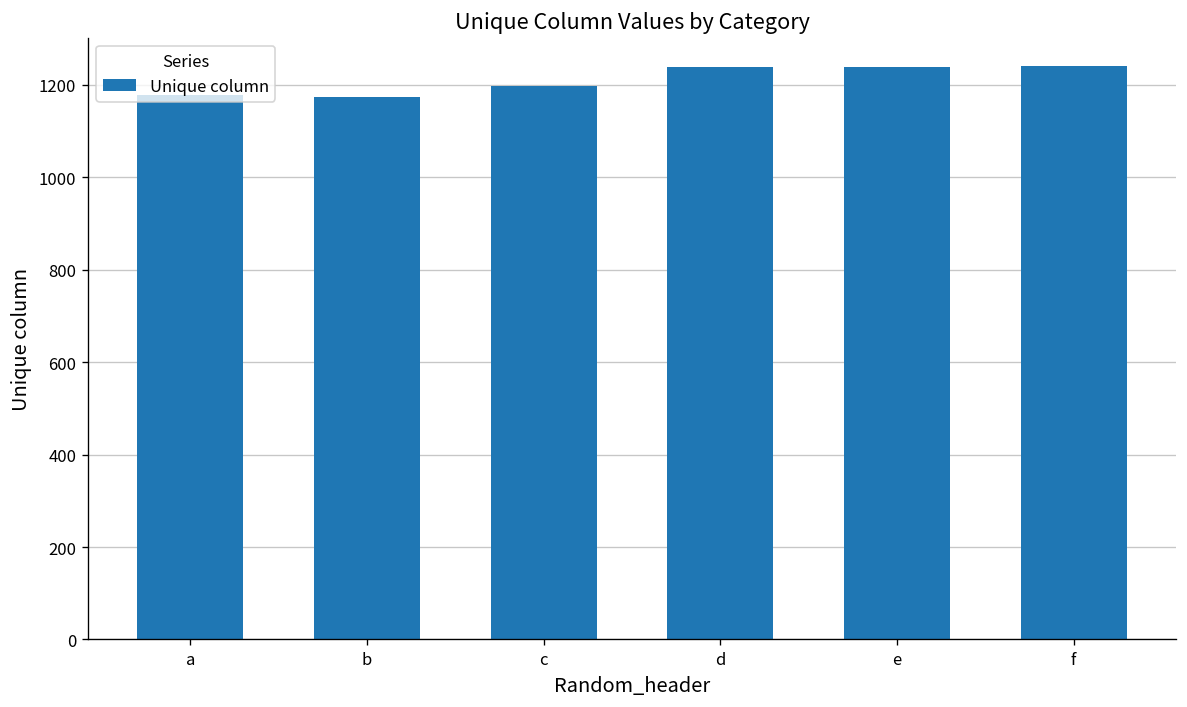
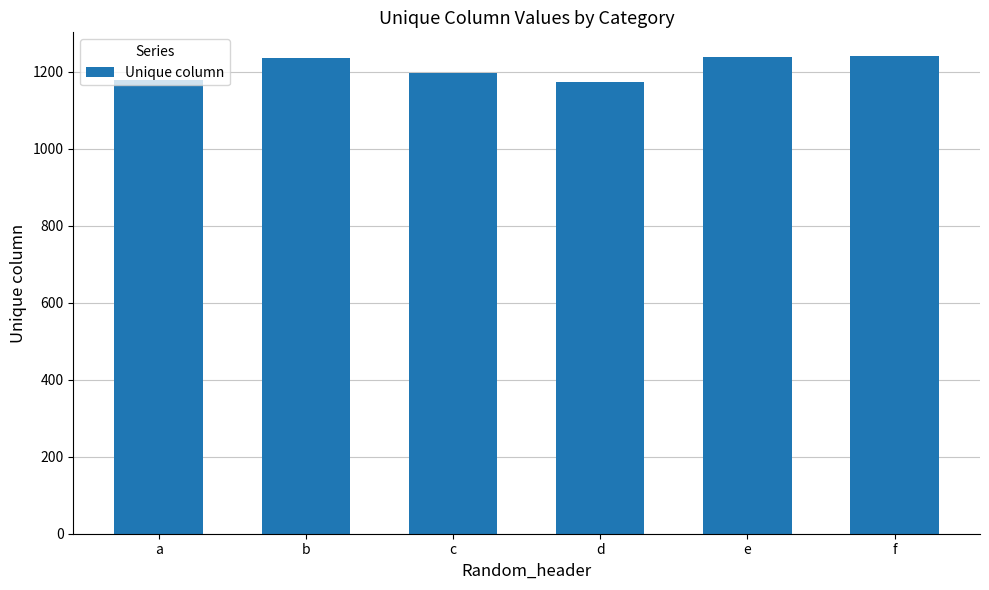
  {
-   "b": 1170,
+   "b": 1240,
    "c": 1200,
-   "d": 1240,
+   "d": 1170,
    "e": 1240,
    "f": 1240
  }
